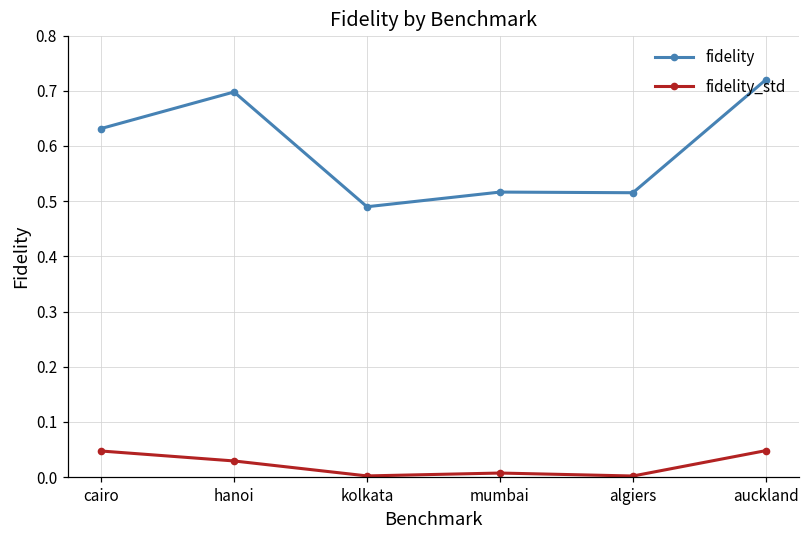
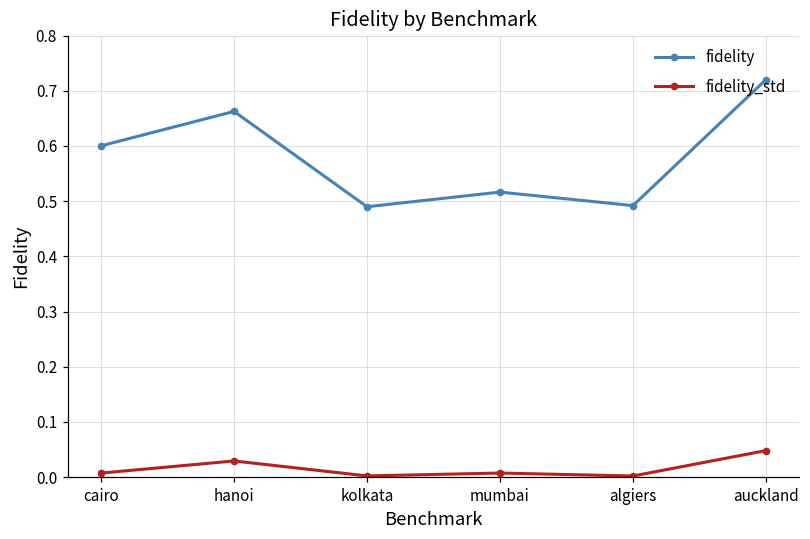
  {
    "fidelity": {
-     "cairo": 0.63,
-     "hanoi": 0.70,
+     "cairo": 0.60,
+     "hanoi": 0.66,
      "kolkata": 0.49,
      "mumbai": 0.52,
-     "algiers": 0.52,
+     "algiers": 0.49,
      "auckland": 0.72
    },
    "fidelity_std": {
-     "cairo": 0.05,
+     "cairo": 0.01,
      "hanoi": 0.03,
      "kolkata": 0.00,
      "mumbai": 0.01,
      "algiers": 0.00,
      "auckland": 0.05
    }
  }
